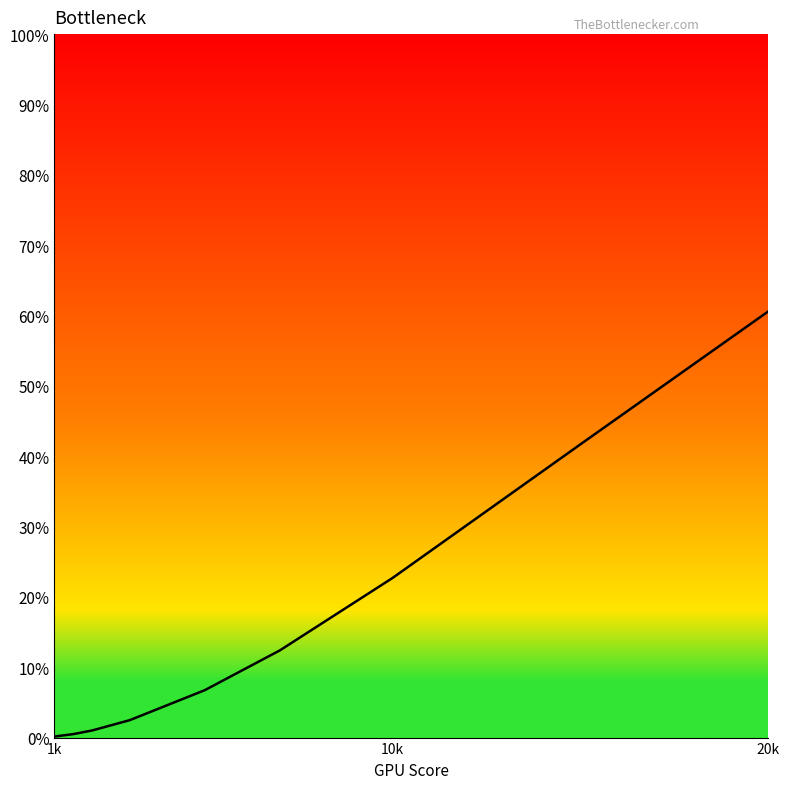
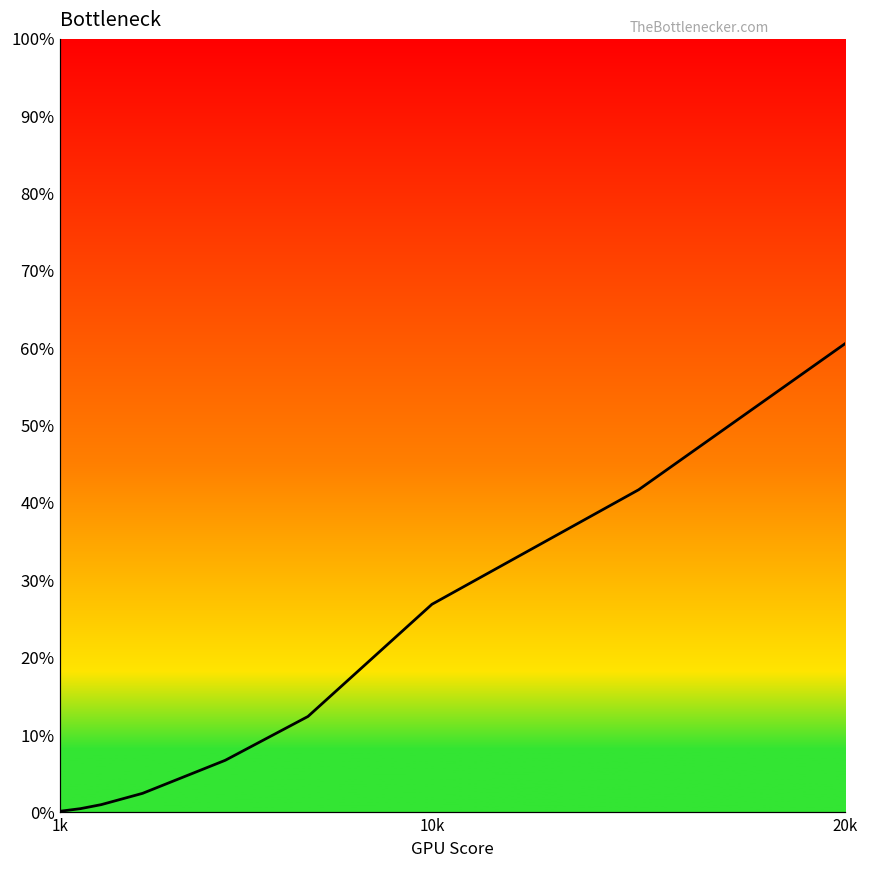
  {
    "1k": "0%",
-   "10k": "23%",
+   "10k": "27%",
    "20k": "61%"
  }
